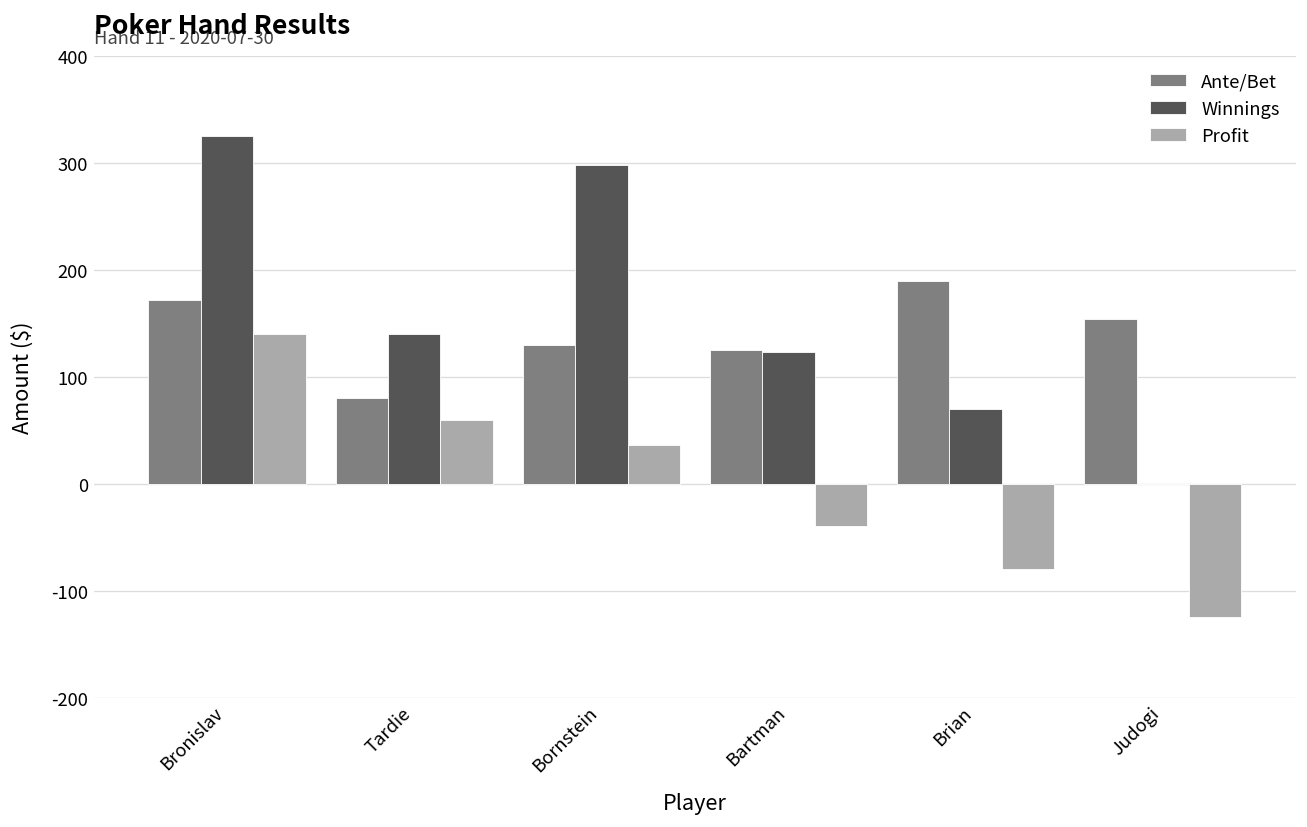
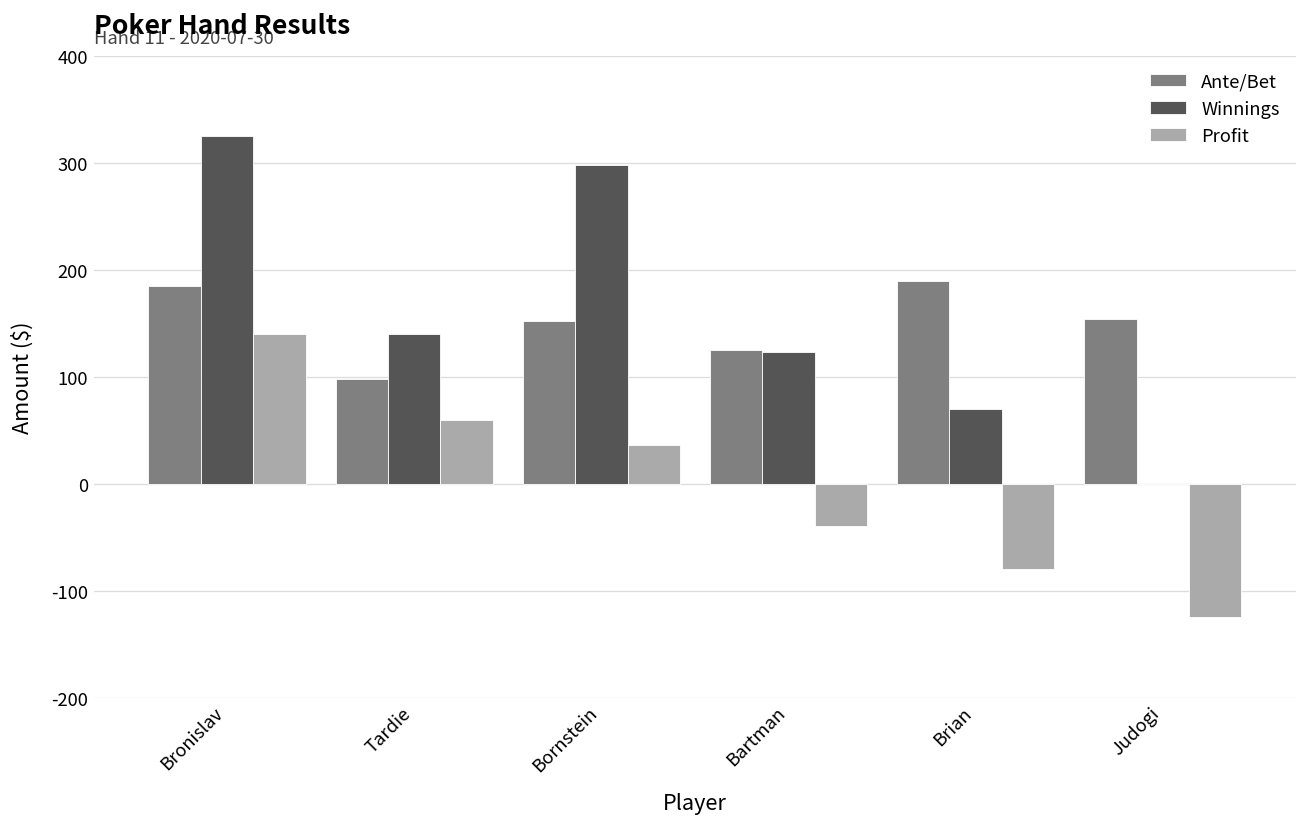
  {
    "Ante/Bet": {
-     "Bronislav": 170,
-     "Tardie": 80,
-     "Bornstein": 130,
+     "Bronislav": 190,
+     "Tardie": 100,
+     "Bornstein": 150,
      "Bartman": 130,
      "Brian": 190,
      "Judogi": 150
    },
    "Winnings": {
      "Bronislav": 330,
      "Tardie": 140,
      "Bornstein": 300,
      "Bartman": 120,
      "Brian": 70,
      "Judogi": 0
    },
    "Profit": {
      "Bronislav": 140,
      "Tardie": 60,
      "Bornstein": 40,
      "Bartman": -40,
      "Brian": -80,
      "Judogi": -130
    }
  }
